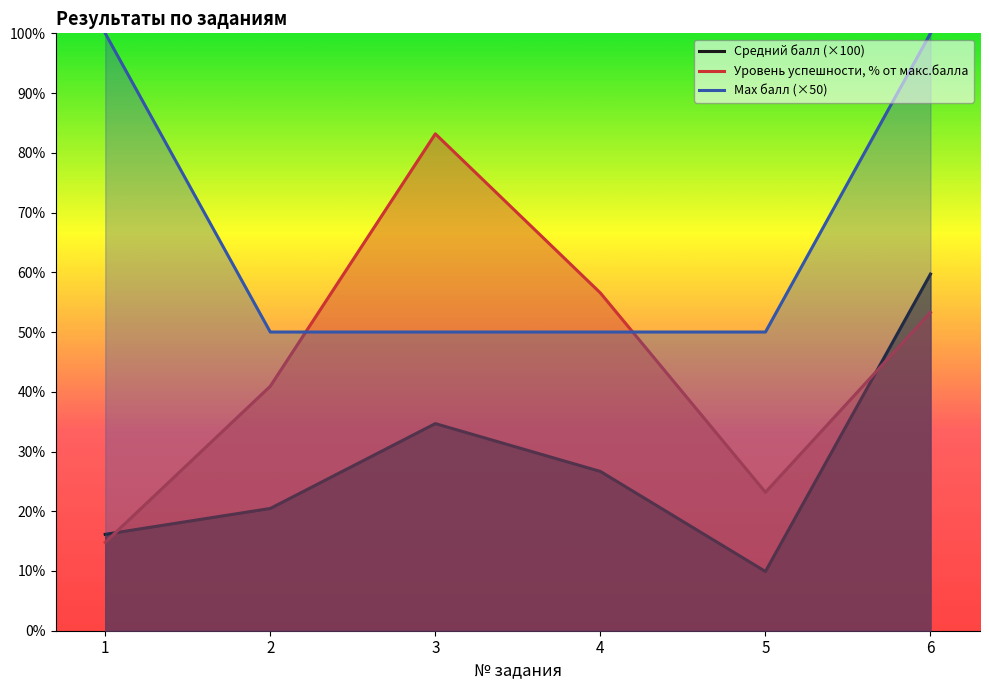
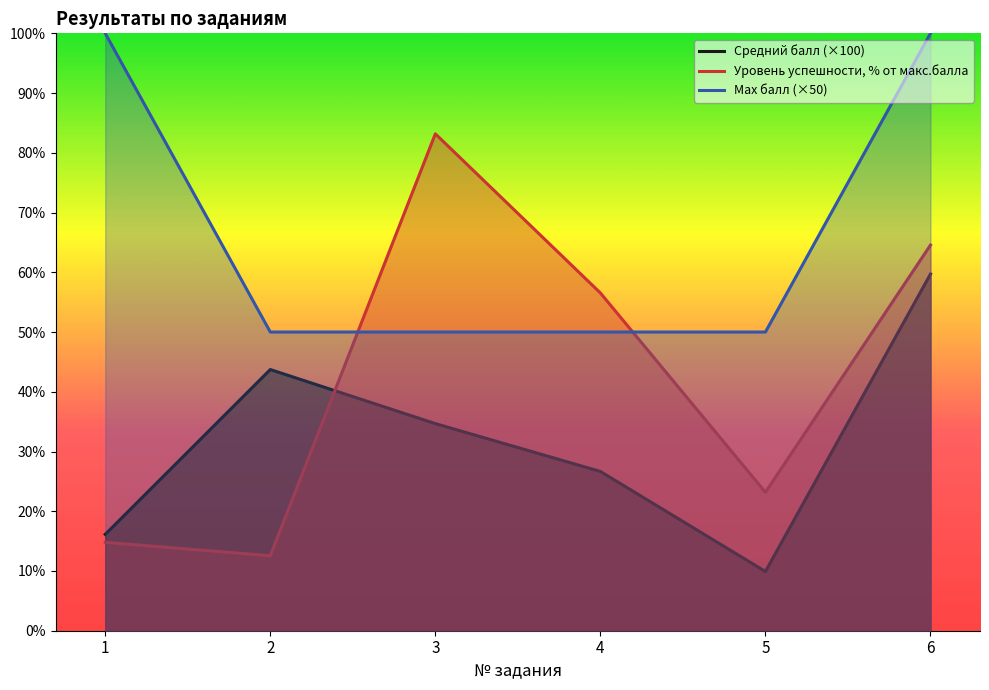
  {
    "Средний балл (×100)": {
      "1": "16%",
-     "2": "20%",
+     "2": "44%",
      "3": "35%",
      "4": "27%",
      "5": "10%",
      "6": "60%"
    },
    "Уровень успешности, % от макс.балла": {
      "1": "15%",
-     "2": "41%",
+     "2": "13%",
      "3": "83%",
      "4": "57%",
      "5": "23%",
-     "6": "53%"
+     "6": "65%"
    },
    "Max балл (×50)": {
      "1": "100%",
      "2": "50%",
      "3": "50%",
      "4": "50%",
      "5": "50%",
      "6": "100%"
    }
  }
